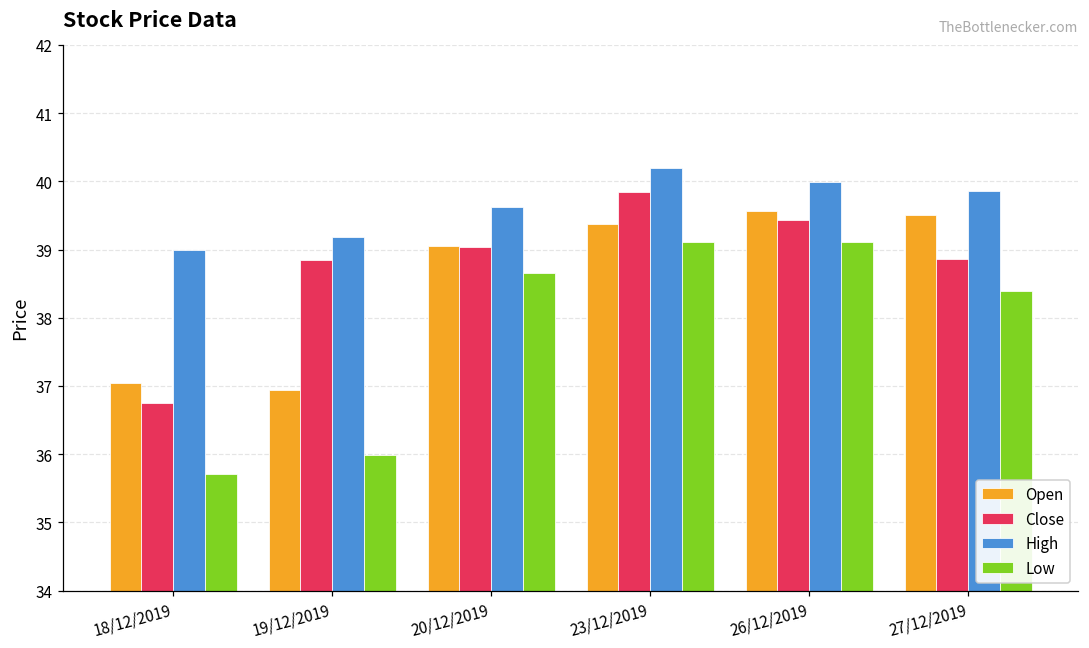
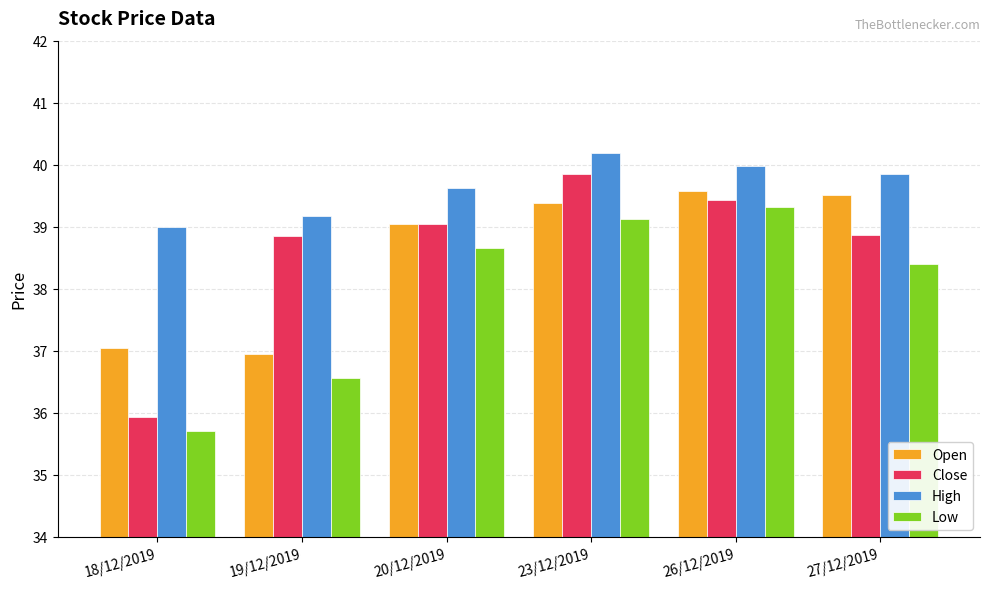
  {
    "Open": {
      "18/12/2019": 37.0,
      "19/12/2019": 36.9,
      "20/12/2019": 39.0,
      "23/12/2019": 39.4,
      "26/12/2019": 39.6,
      "27/12/2019": 39.5
    },
    "Close": {
-     "18/12/2019": 36.8,
+     "18/12/2019": 35.9,
      "19/12/2019": 38.8,
      "20/12/2019": 39.0,
      "23/12/2019": 39.8,
      "26/12/2019": 39.4,
      "27/12/2019": 38.9
    },
    "High": {
      "18/12/2019": 39.0,
      "19/12/2019": 39.2,
      "20/12/2019": 39.6,
      "23/12/2019": 40.2,
      "26/12/2019": 40.0,
      "27/12/2019": 39.9
    },
    "Low": {
      "18/12/2019": 35.7,
-     "19/12/2019": 36.0,
+     "19/12/2019": 36.6,
      "20/12/2019": 38.7,
      "23/12/2019": 39.1,
-     "26/12/2019": 39.1,
+     "26/12/2019": 39.3,
      "27/12/2019": 38.4
    }
  }
